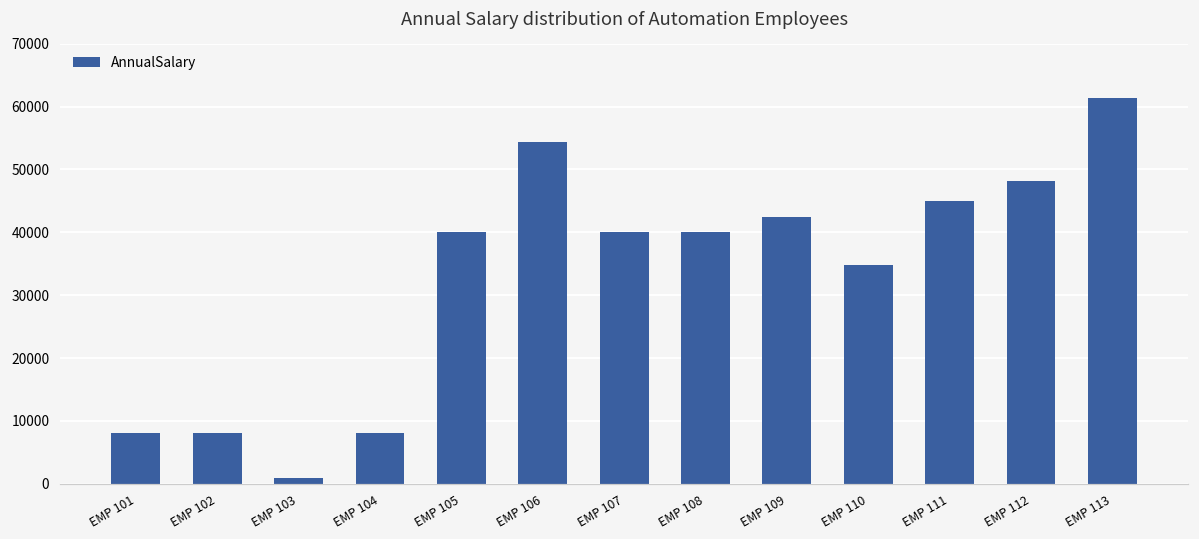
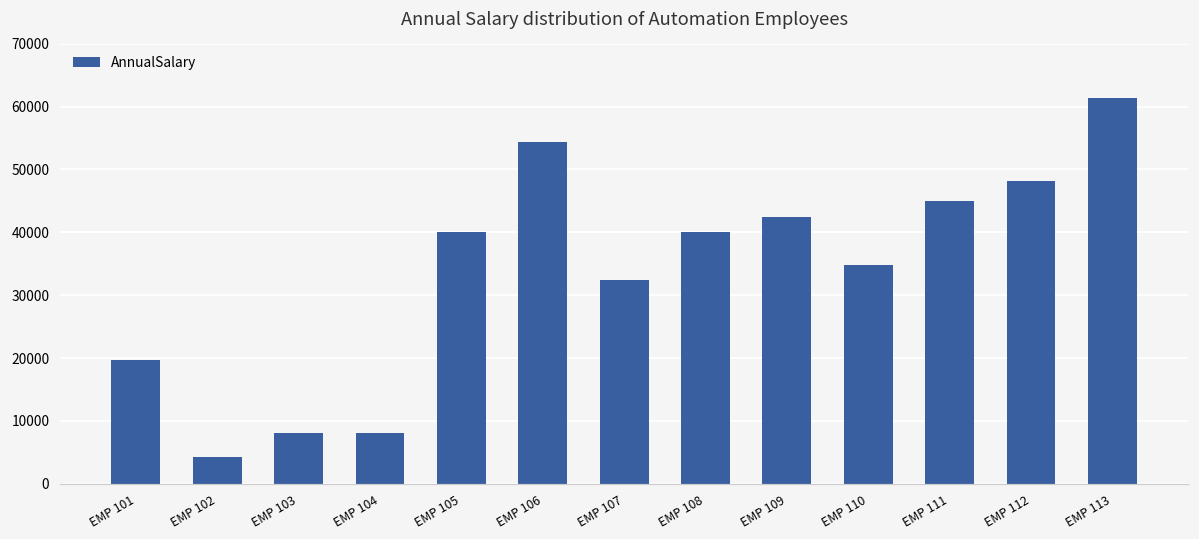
  {
-   "EMP 101": 8000,
-   "EMP 102": 8000,
-   "EMP 103": 1000,
+   "EMP 101": 20000,
+   "EMP 102": 4000,
+   "EMP 103": 8000,
    "EMP 104": 8000,
    "EMP 105": 40000,
    "EMP 106": 54000,
-   "EMP 107": 40000,
+   "EMP 107": 32000,
    "EMP 108": 40000,
    "EMP 109": 42000,
    "EMP 110": 35000,
    "EMP 111": 45000,
    "EMP 112": 48000,
    "EMP 113": 61000
  }
